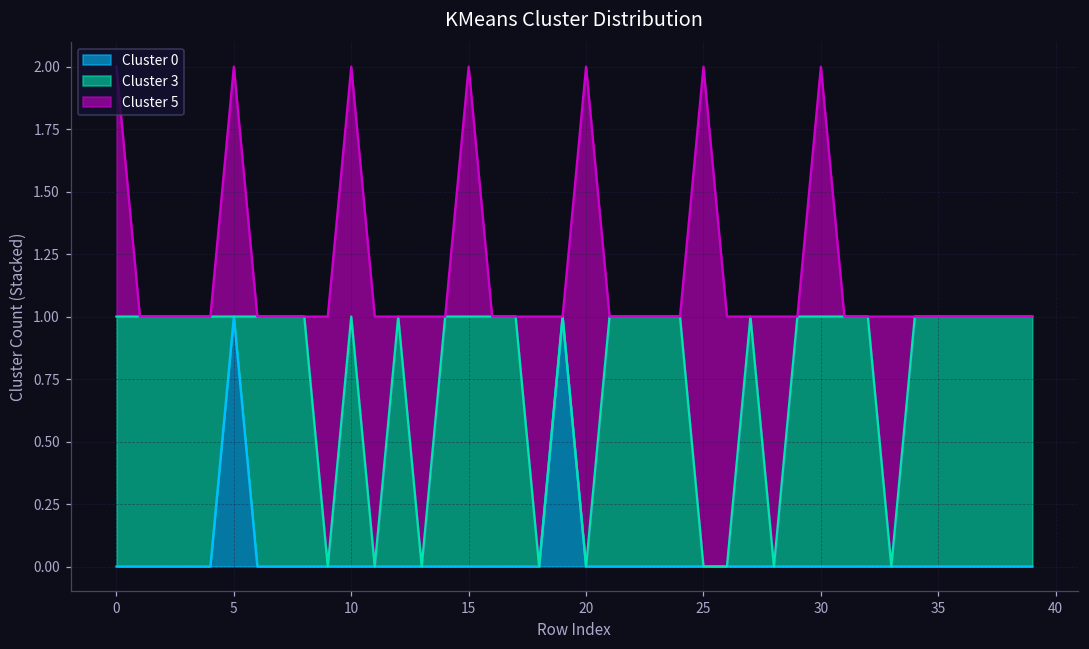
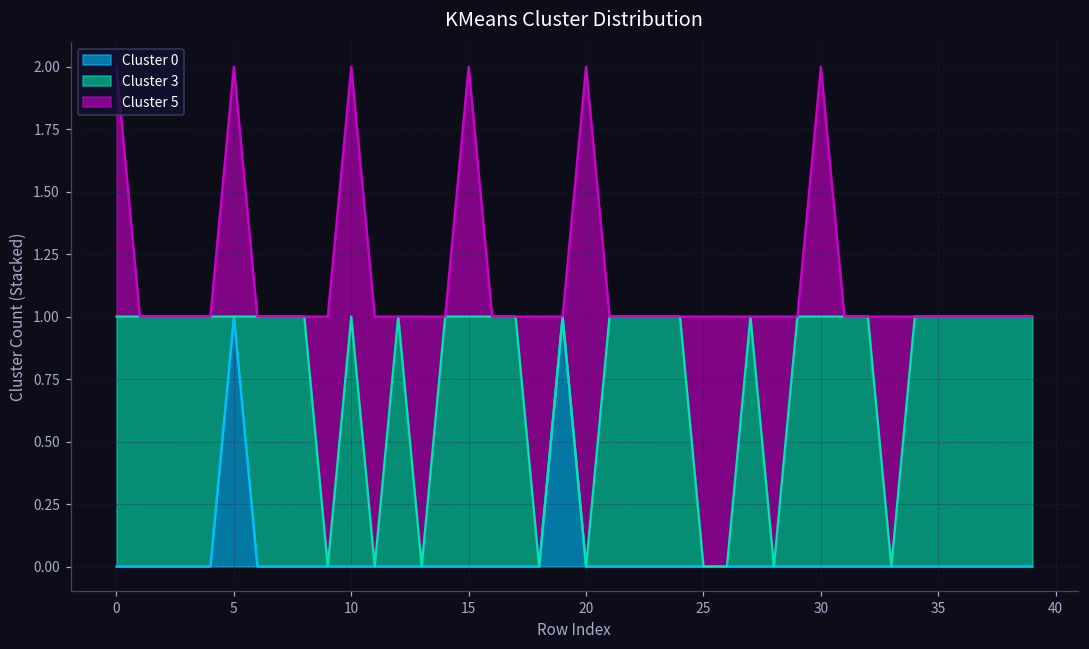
  {
    "Cluster 0": {
      "0": 0,
      "10": 0,
      "15": 0,
      "30": 0,
      "35": 0
    },
    "Cluster 3": {
      "0": 1,
      "10": 1,
      "15": 1,
      "30": 1
    },
    "Cluster 5": {
      "5": 2,
      "10": 2,
      "15": 2,
      "20": 2,
-     "25": 2,
+     "25": 1,
      "30": 2
    }
  }
